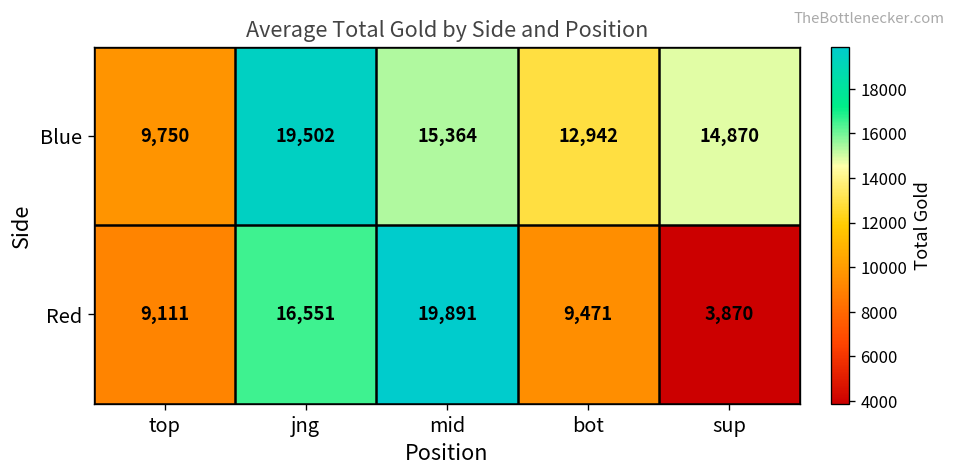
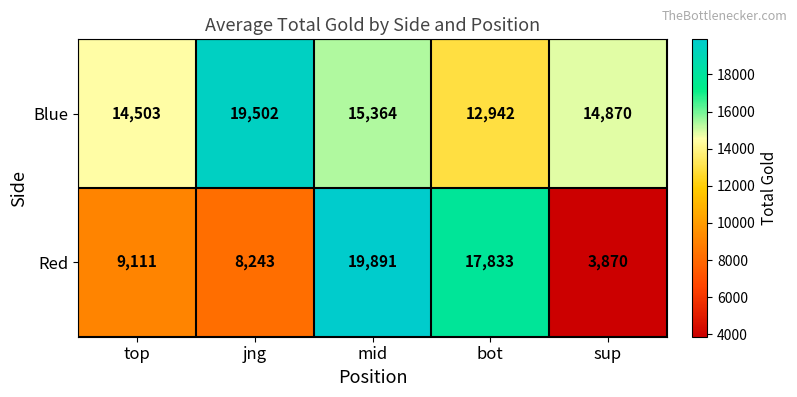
  {
    "Blue": {
-     "top": "9,750",
+     "top": "14,503",
      "jng": "19,502",
      "mid": "15,364",
      "bot": "12,942",
      "sup": "14,870"
    },
    "Red": {
      "top": "9,111",
-     "jng": "16,551",
+     "jng": "8,243",
      "mid": "19,891",
-     "bot": "9,471",
+     "bot": "17,833",
      "sup": "3,870"
    }
  }
